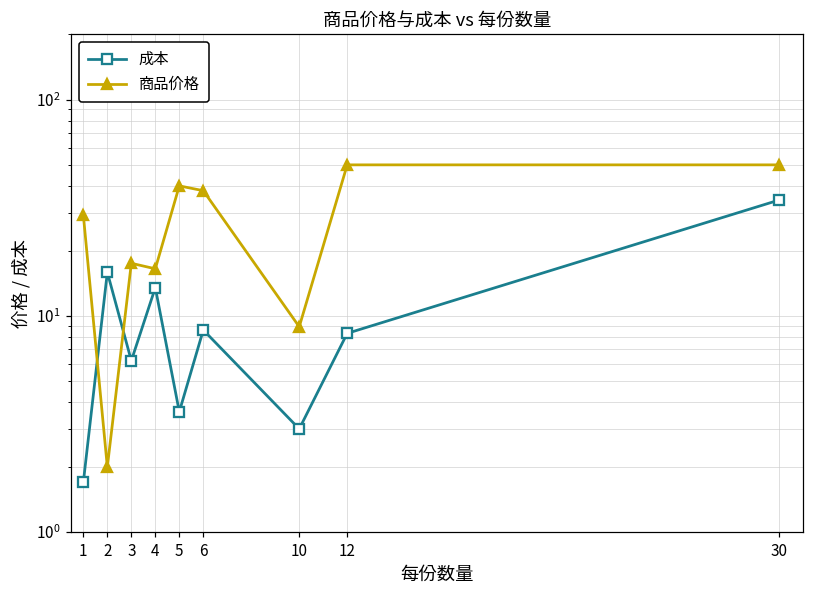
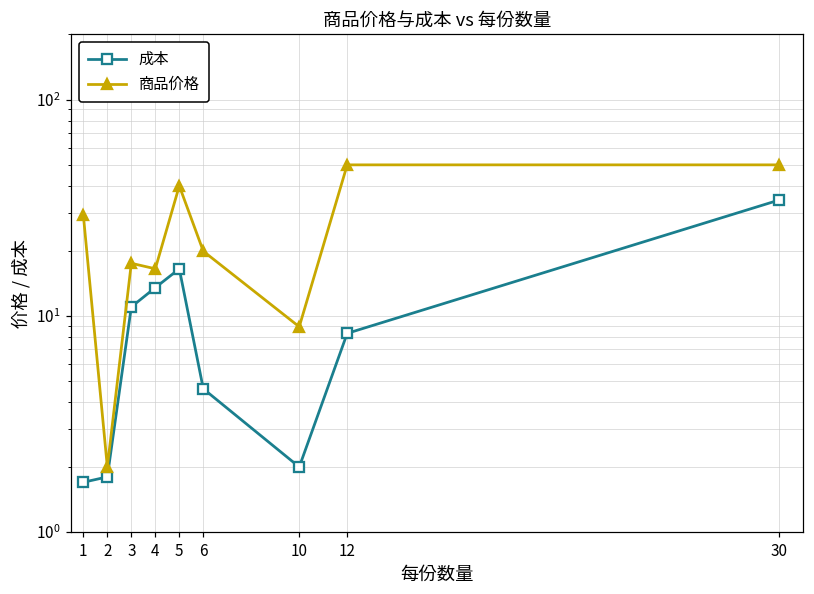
  {
    "成本": {
      "1": 1.7,
-     "2": 16,
-     "3": 6.2,
+     "2": 1.8,
+     "3": 11,
      "4": 14,
-     "5": 3.6,
-     "6": 9,
-     "10": 3,
+     "5": 17,
+     "6": 4.6,
+     "10": 2,
      "12": 8.3,
      "30": 34
    },
    "商品价格": {
      "1": 29,
      "2": 2,
      "3": 18,
      "4": 17,
      "5": 40,
-     "6": 38,
+     "6": 20,
      "10": 9,
      "12": 50,
      "30": 50
    }
  }
